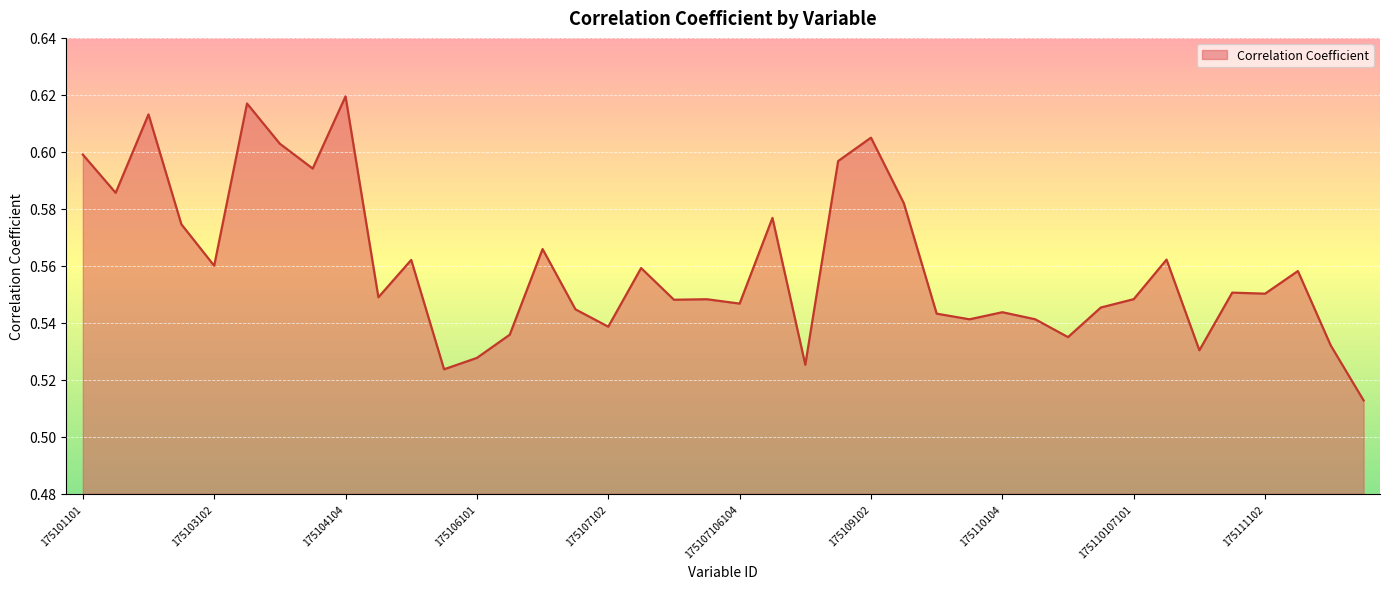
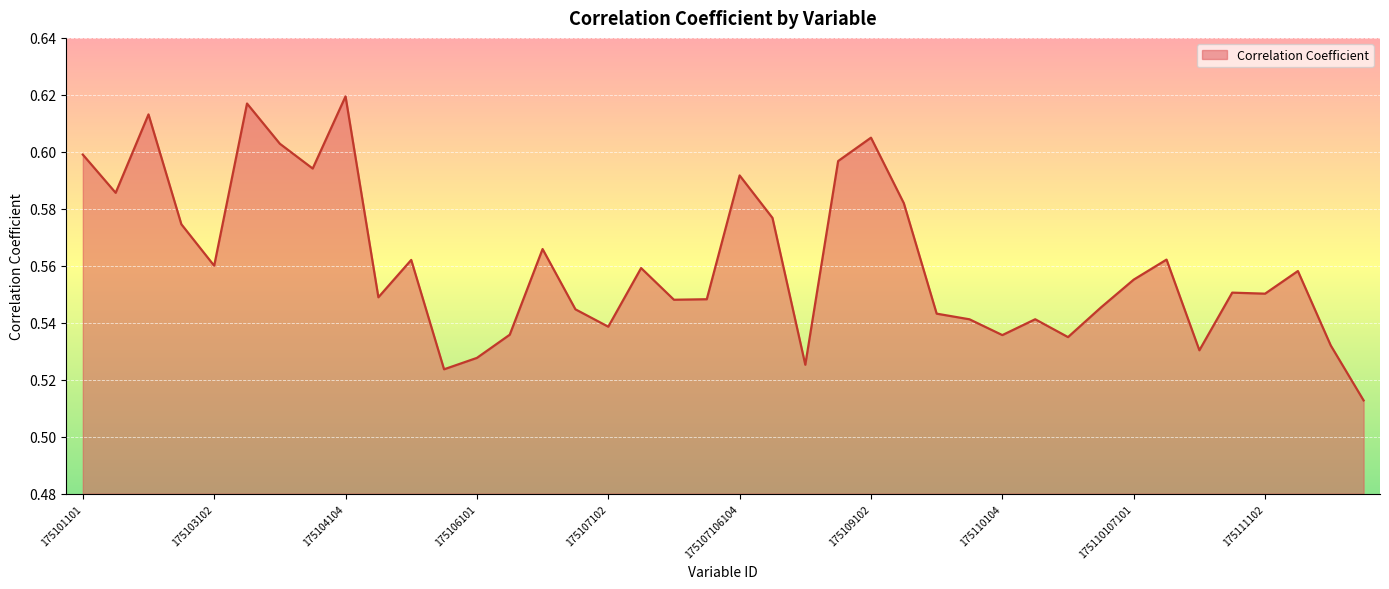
  {
    "175101101": 0.599,
    "175103102": 0.560,
    "175104104": 0.619,
    "175106101": 0.528,
    "175107102": 0.539,
-   "175107106104": 0.547,
+   "175107106104": 0.592,
    "175109102": 0.605,
-   "175110104": 0.544,
-   "175110107101": 0.548,
+   "175110104": 0.536,
+   "175110107101": 0.555,
    "175111102": 0.550
  }
